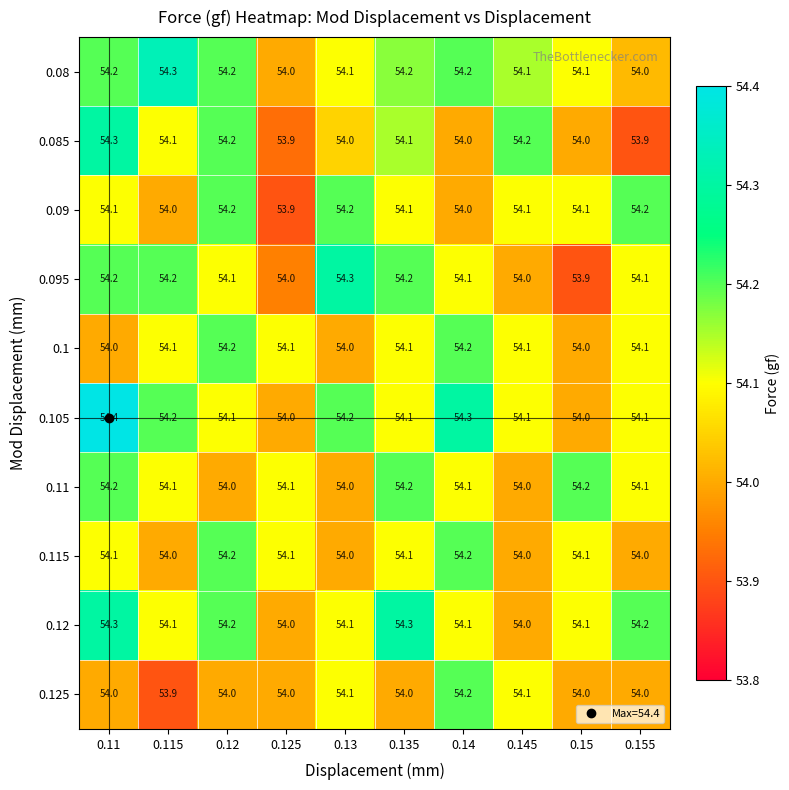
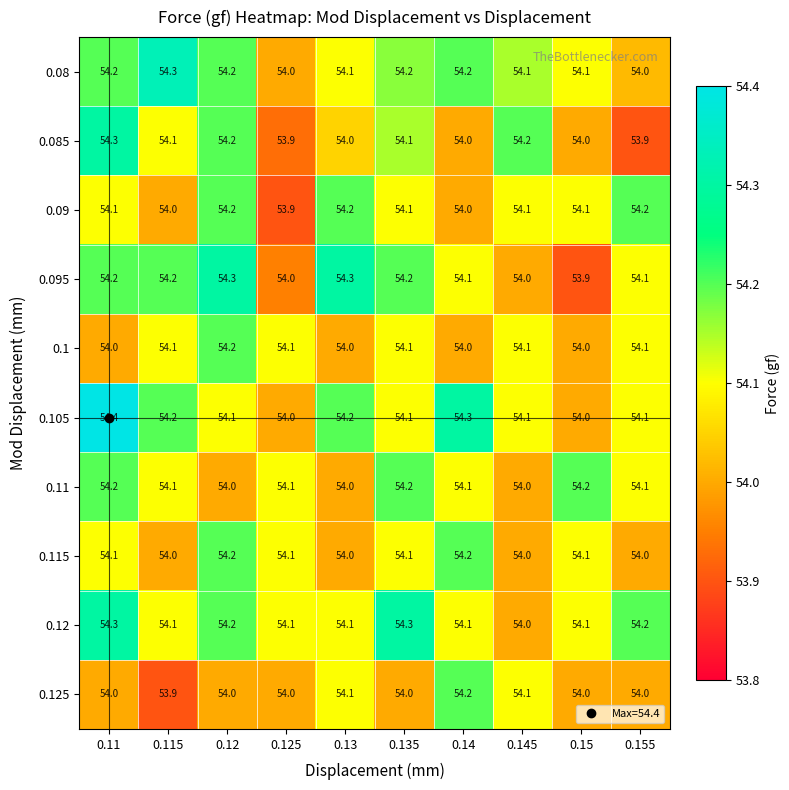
  {
    "0.08": {
      "0.11": 54.2,
      "0.115": 54.3,
      "0.12": 54.2,
      "0.125": 54.0,
      "0.13": 54.1,
      "0.135": 54.2,
      "0.14": 54.2,
      "0.145": 54.1,
      "0.155": 54.0
    },
    "0.085": {
      "0.11": 54.3,
      "0.115": 54.1,
      "0.12": 54.2,
      "0.125": 53.9,
      "0.13": 54.0,
      "0.135": 54.1,
      "0.14": 54.0,
      "0.145": 54.2,
      "0.15": 54.0,
      "0.155": 53.9
    },
    "0.09": {
      "0.11": 54.1,
      "0.115": 54.0,
      "0.12": 54.2,
      "0.125": 53.9,
      "0.13": 54.2,
      "0.135": 54.1,
      "0.14": 54.0,
      "0.145": 54.1,
      "0.15": 54.1,
      "0.155": 54.2
    },
    "0.095": {
      "0.11": 54.2,
      "0.115": 54.2,
-     "0.12": 54.1,
+     "0.12": 54.3,
      "0.125": 54.0,
      "0.13": 54.3,
      "0.135": 54.2,
      "0.14": 54.1,
      "0.145": 54.0,
      "0.15": 53.9,
      "0.155": 54.1
    },
    "0.1": {
      "0.11": 54.0,
      "0.115": 54.1,
      "0.12": 54.2,
      "0.125": 54.1,
      "0.13": 54.0,
      "0.135": 54.1,
-     "0.14": 54.2,
+     "0.14": 54.0,
      "0.145": 54.1,
      "0.15": 54.0,
      "0.155": 54.1
    },
    "0.105": {
      "0.115": 54.2,
      "0.12": 54.1,
      "0.125": 54.0,
      "0.13": 54.2,
      "0.135": 54.1,
      "0.14": 54.3,
      "0.145": 54.1,
      "0.15": 54.0,
      "0.155": 54.1
    },
    "0.11": {
      "0.11": 54.2,
      "0.115": 54.1,
      "0.12": 54.0,
      "0.125": 54.1,
      "0.13": 54.0,
      "0.135": 54.2,
      "0.14": 54.1,
      "0.145": 54.0,
      "0.15": 54.2,
      "0.155": 54.1
    },
    "0.115": {
      "0.11": 54.1,
      "0.115": 54.0,
      "0.12": 54.2,
      "0.125": 54.1,
      "0.13": 54.0,
      "0.135": 54.1,
      "0.14": 54.2,
      "0.145": 54.0,
      "0.15": 54.1,
      "0.155": 54.0
    },
    "0.12": {
      "0.11": 54.3,
      "0.115": 54.1,
      "0.12": 54.2,
-     "0.125": 54.0,
+     "0.125": 54.1,
      "0.13": 54.1,
      "0.135": 54.3,
      "0.14": 54.1,
      "0.145": 54.0,
      "0.15": 54.1,
      "0.155": 54.2
    },
    "0.125": {
      "0.11": 54.0,
      "0.115": 53.9,
      "0.12": 54.0,
      "0.125": 54.0,
      "0.13": 54.1,
      "0.135": 54.0,
      "0.14": 54.2,
      "0.145": 54.1,
      "0.15": 54.0,
      "0.155": 54.0
    }
  }
